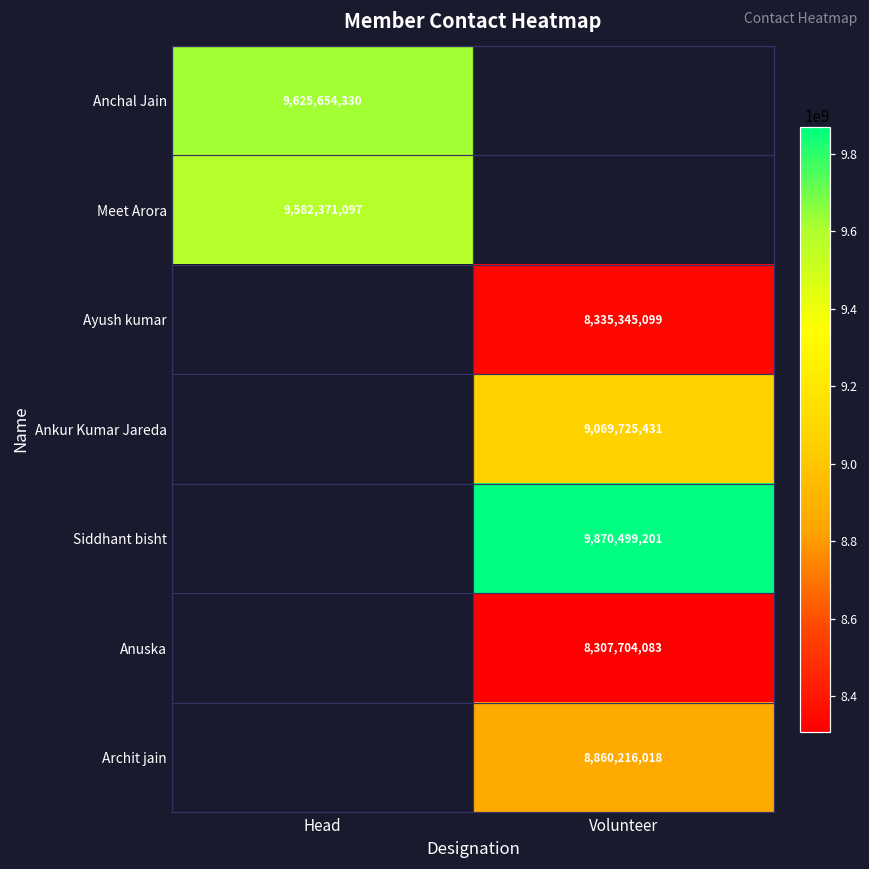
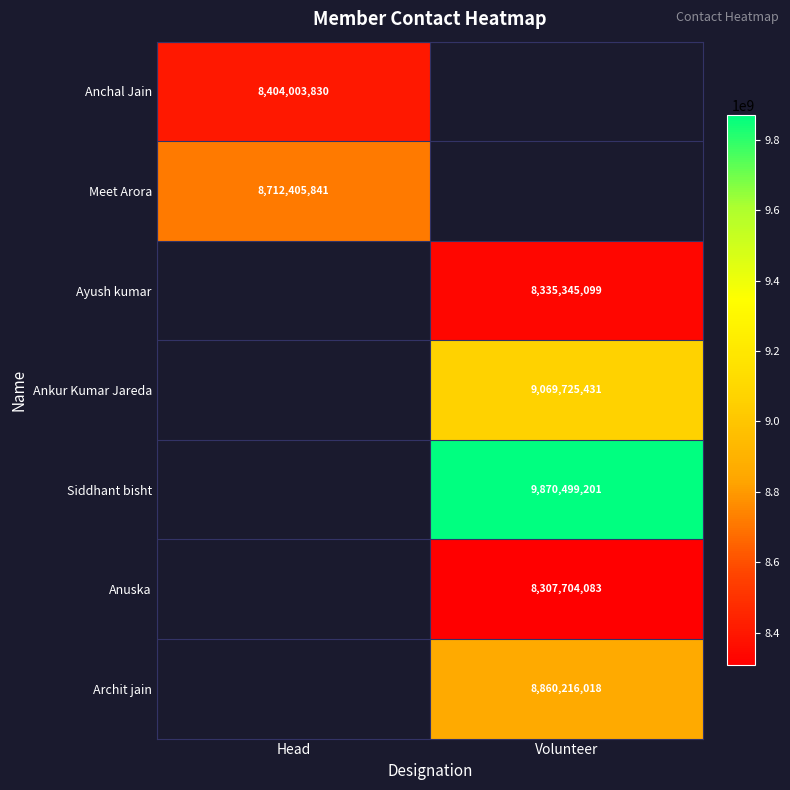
  {
    "Anchal Jain": {
-     "Head": "9,625,654,330"
+     "Head": "8,404,003,830"
    },
    "Meet Arora": {
-     "Head": "9,582,371,097"
+     "Head": "8,712,405,841"
    },
    "Ayush kumar": {
      "Volunteer": "8,335,345,099"
    },
    "Ankur Kumar Jareda": {
      "Volunteer": "9,069,725,431"
    },
    "Siddhant bisht": {
      "Volunteer": "9,870,499,201"
    },
    "Anuska": {
      "Volunteer": "8,307,704,083"
    },
    "Archit jain": {
      "Volunteer": "8,860,216,018"
    }
  }
